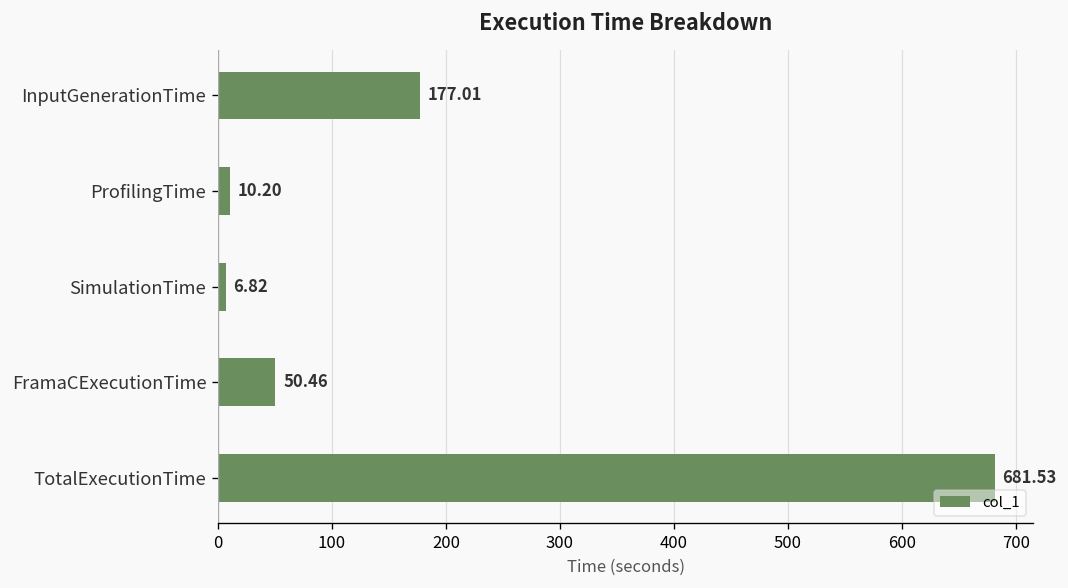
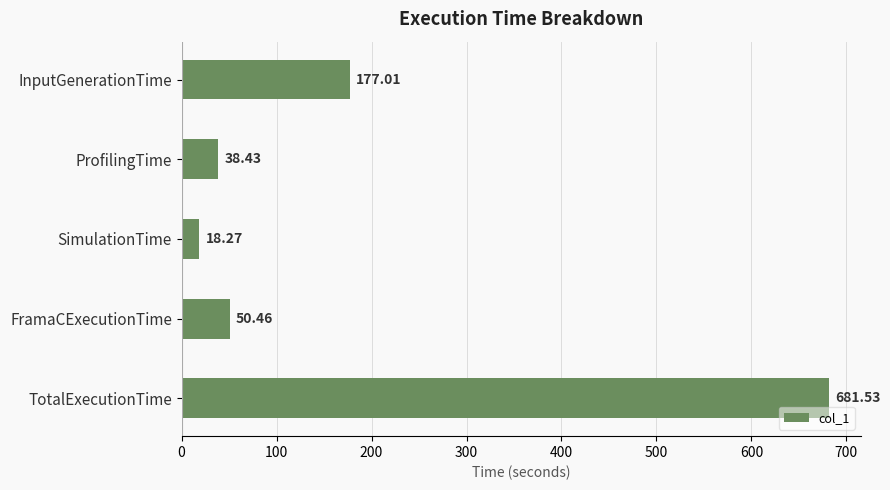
  {
    "InputGenerationTime": 177.01,
-   "ProfilingTime": 10.20,
-   "SimulationTime": 6.82,
+   "ProfilingTime": 38.43,
+   "SimulationTime": 18.27,
    "FramaCExecutionTime": 50.46,
    "TotalExecutionTime": 681.53
  }
